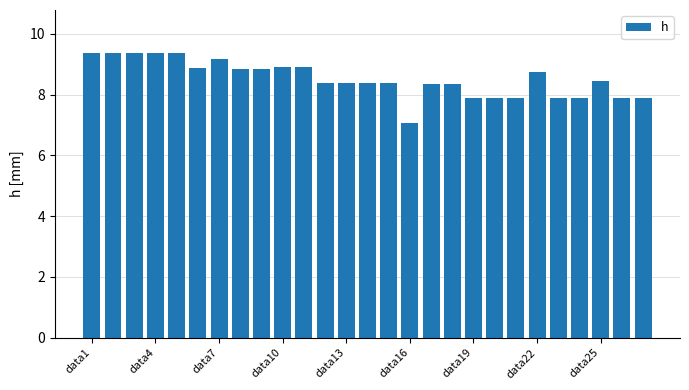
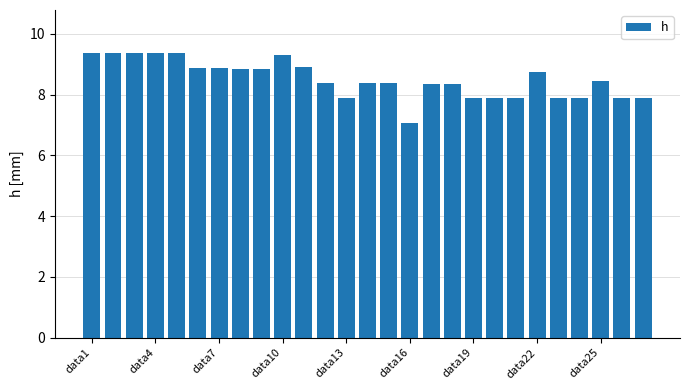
  {
    "data1": 9.4,
    "data4": 9.4,
-   "data7": 9.2,
-   "data10": 8.9,
-   "data13": 8.4,
+   "data7": 8.9,
+   "data10": 9.3,
+   "data13": 7.9,
    "data16": 7.1,
    "data19": 7.9,
    "data22": 8.8,
    "data25": 8.5
  }
